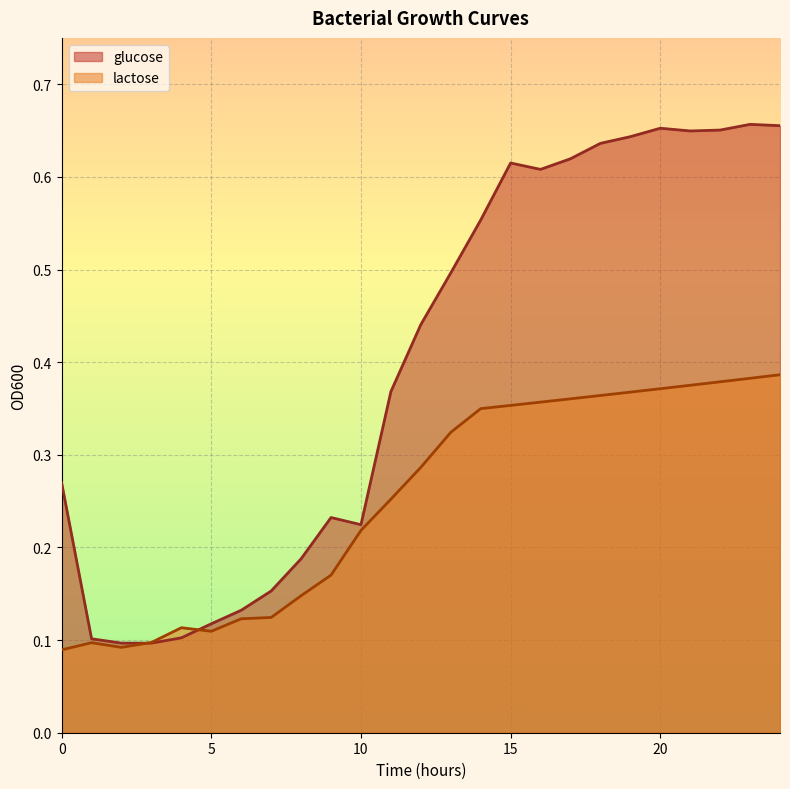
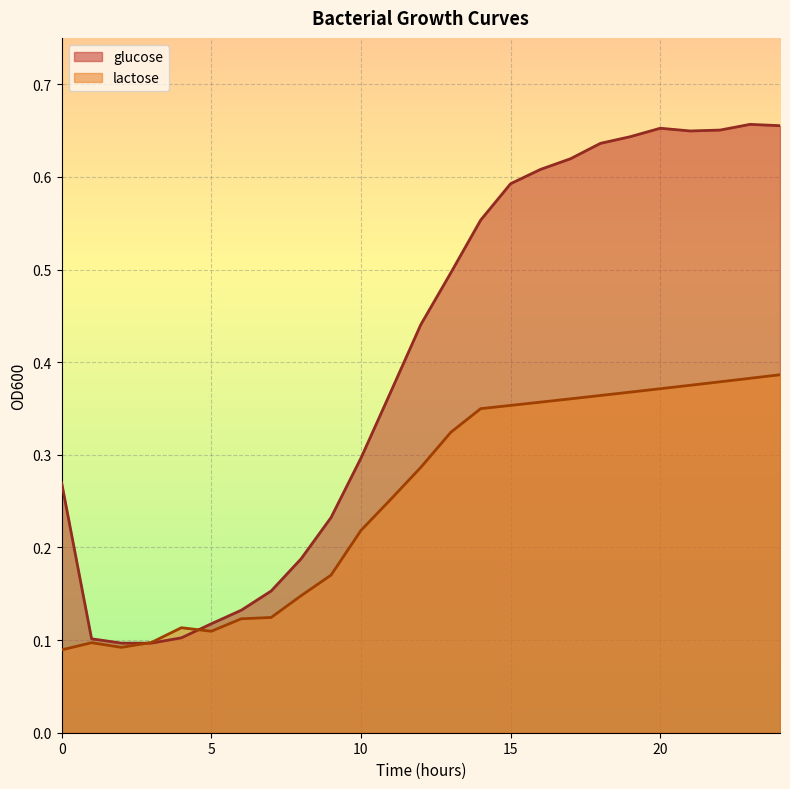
  {
    "glucose": {
      "0": 0.27,
      "5": 0.12,
-     "10": 0.22,
-     "15": 0.61,
+     "10": 0.30,
+     "15": 0.59,
      "20": 0.65
    },
    "lactose": {
      "0": 0.09,
      "5": 0.11,
      "10": 0.22,
      "15": 0.35,
      "20": 0.37
    }
  }
